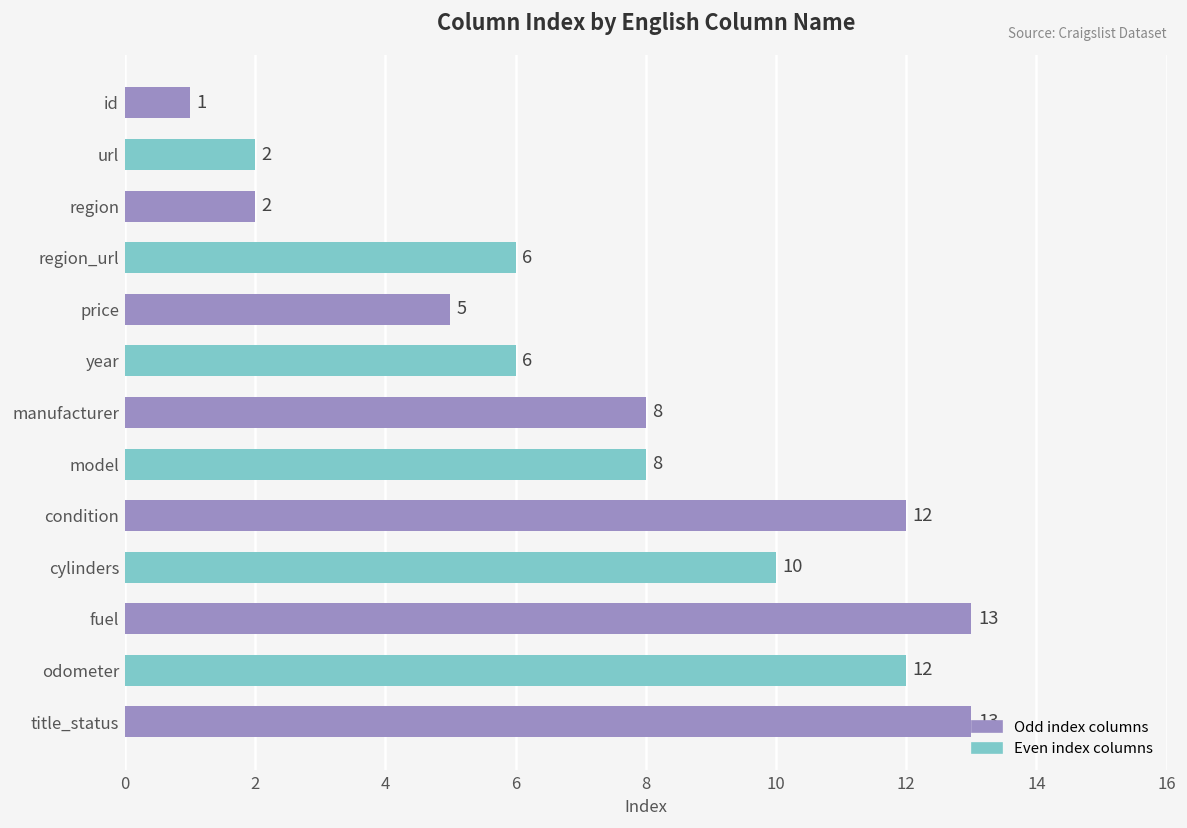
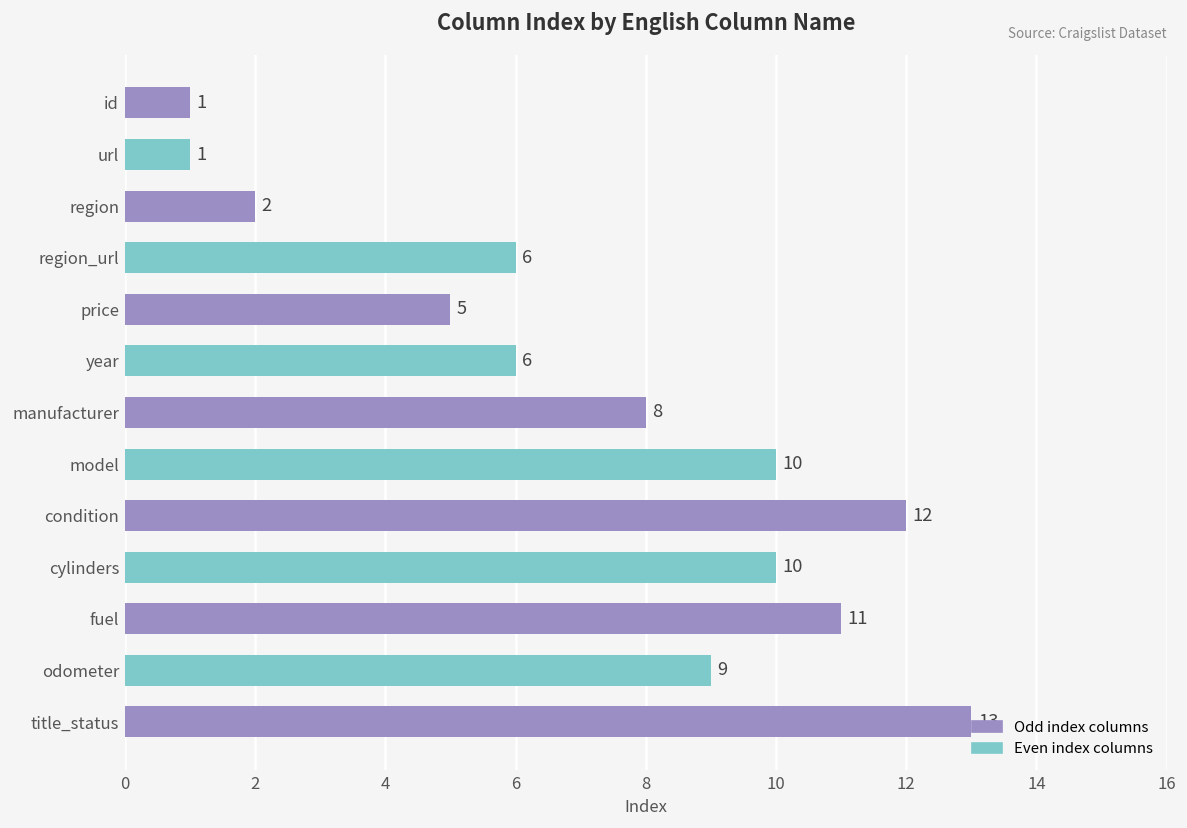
  {
    "id": 1,
-   "url": 2,
+   "url": 1,
    "region": 2,
    "region_url": 6,
    "price": 5,
    "year": 6,
    "manufacturer": 8,
-   "model": 8,
+   "model": 10,
    "condition": 12,
    "cylinders": 10,
-   "fuel": 13,
-   "odometer": 12,
+   "fuel": 11,
+   "odometer": 9,
    "title_status": 13
  }
